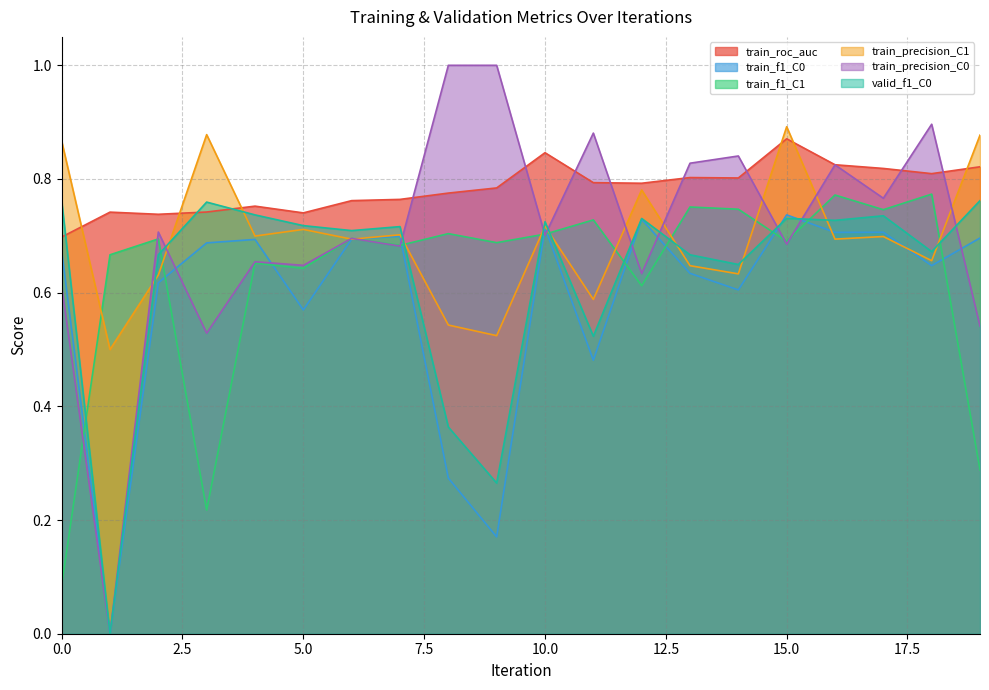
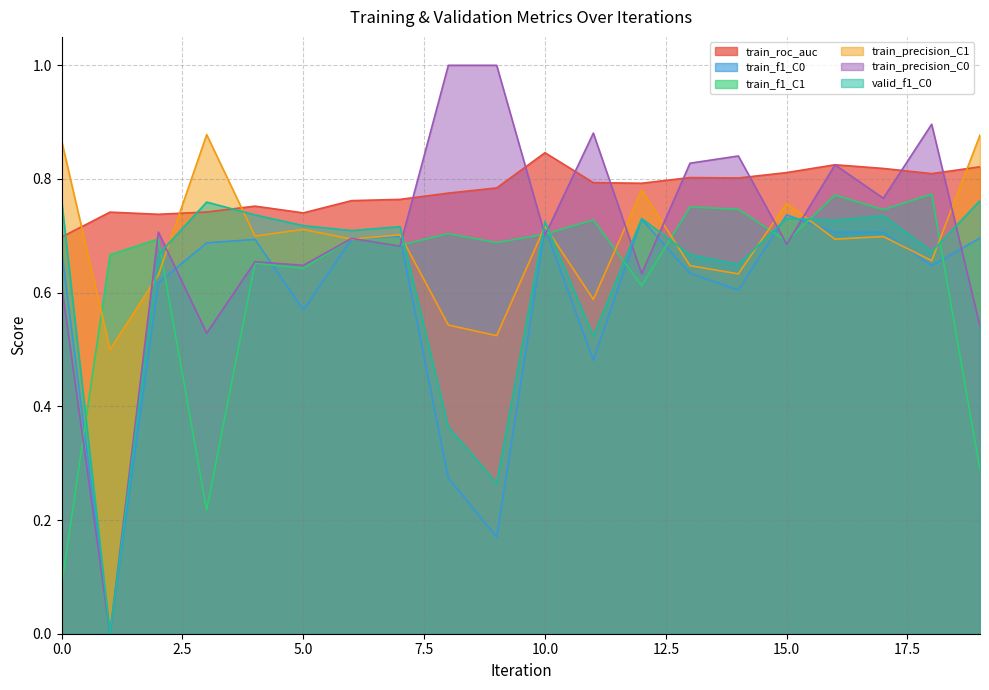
  {
    "train_roc_auc": {
      "0.0": 0.70,
      "5.0": 0.74,
      "10.0": 0.85,
-     "15.0": 0.87
+     "15.0": 0.81
    },
    "train_f1_C0": {
      "0.0": 0.67,
      "5.0": 0.57,
      "15.0": 0.74
    },
    "train_precision_C1": {
      "0.0": 0.87,
      "5.0": 0.71,
-     "15.0": 0.89
+     "15.0": 0.76
    },
    "train_precision_C0": {
      "0.0": 0.61,
      "5.0": 0.65,
      "15.0": 0.69
    }
  }
